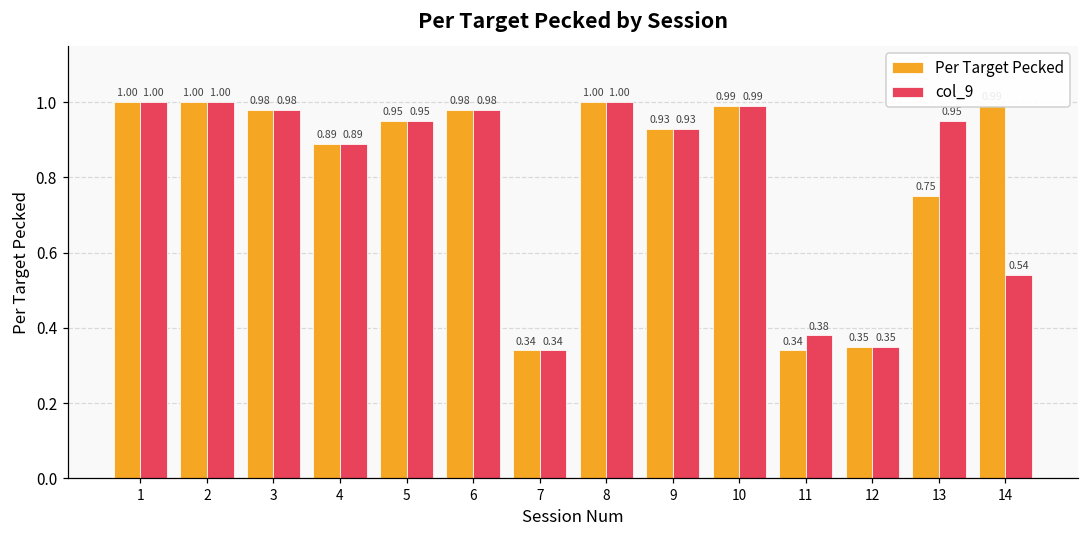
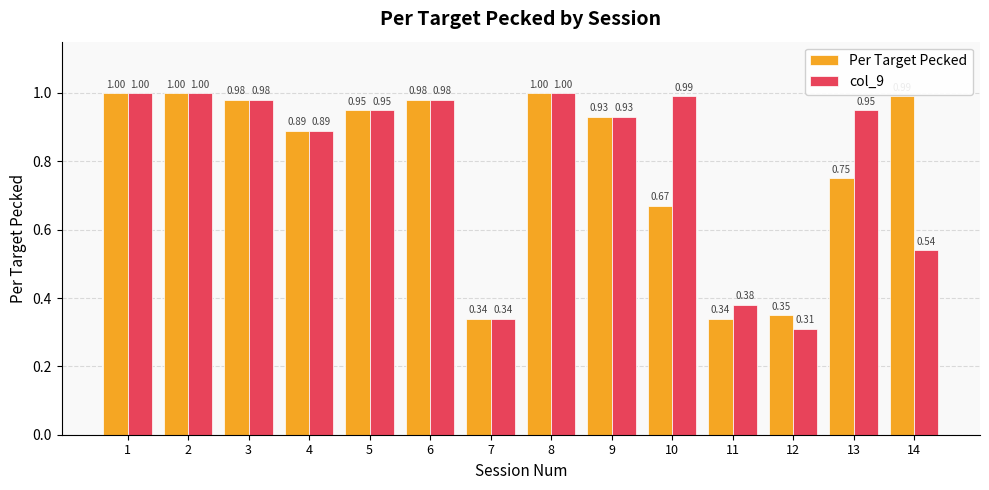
  {
    "Per Target Pecked": {
      "1": 1.00,
      "2": 1.00,
      "3": 0.98,
      "4": 0.89,
      "5": 0.95,
      "6": 0.98,
      "7": 0.34,
      "8": 1.00,
      "9": 0.93,
-     "10": 0.99,
+     "10": 0.67,
      "11": 0.34,
      "12": 0.35,
      "13": 0.75
    },
    "col_9": {
      "1": 1.00,
      "2": 1.00,
      "3": 0.98,
      "4": 0.89,
      "5": 0.95,
      "6": 0.98,
      "7": 0.34,
      "8": 1.00,
      "9": 0.93,
      "10": 0.99,
      "11": 0.38,
-     "12": 0.35,
+     "12": 0.31,
      "13": 0.95,
      "14": 0.54
    }
  }
